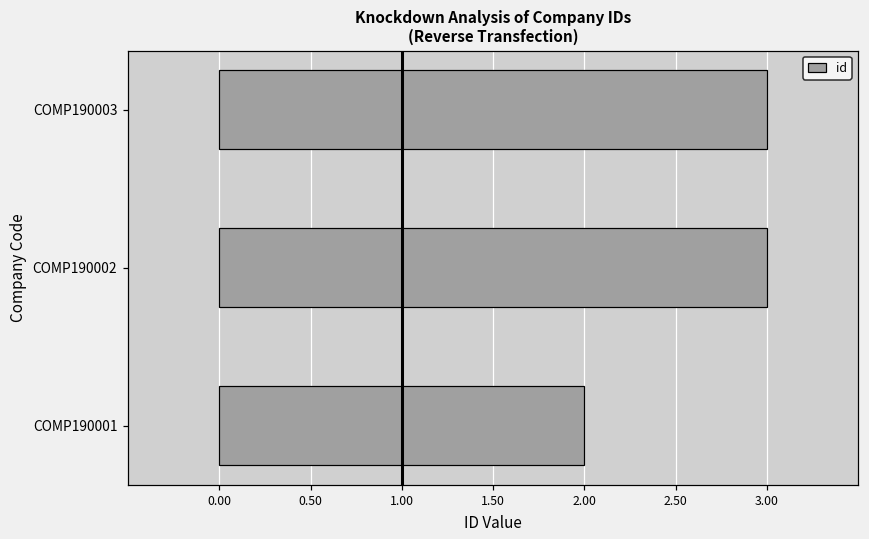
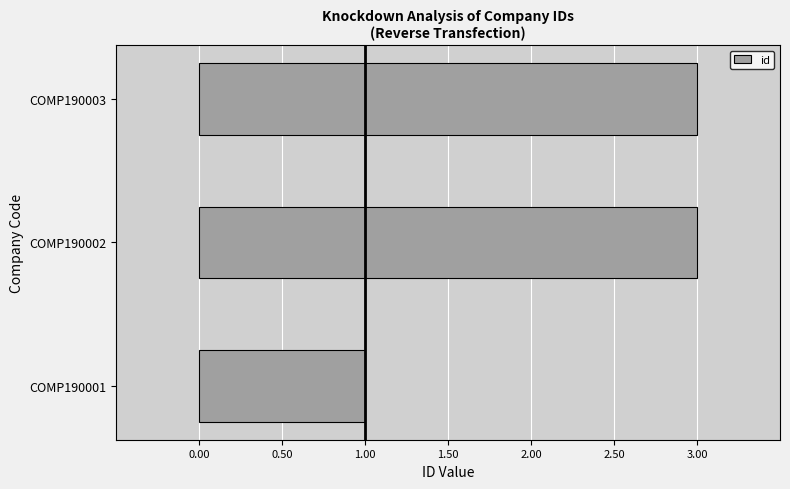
  {
    "COMP190003": 3,
    "COMP190002": 3,
-   "COMP190001": 2
+   "COMP190001": 1
  }
